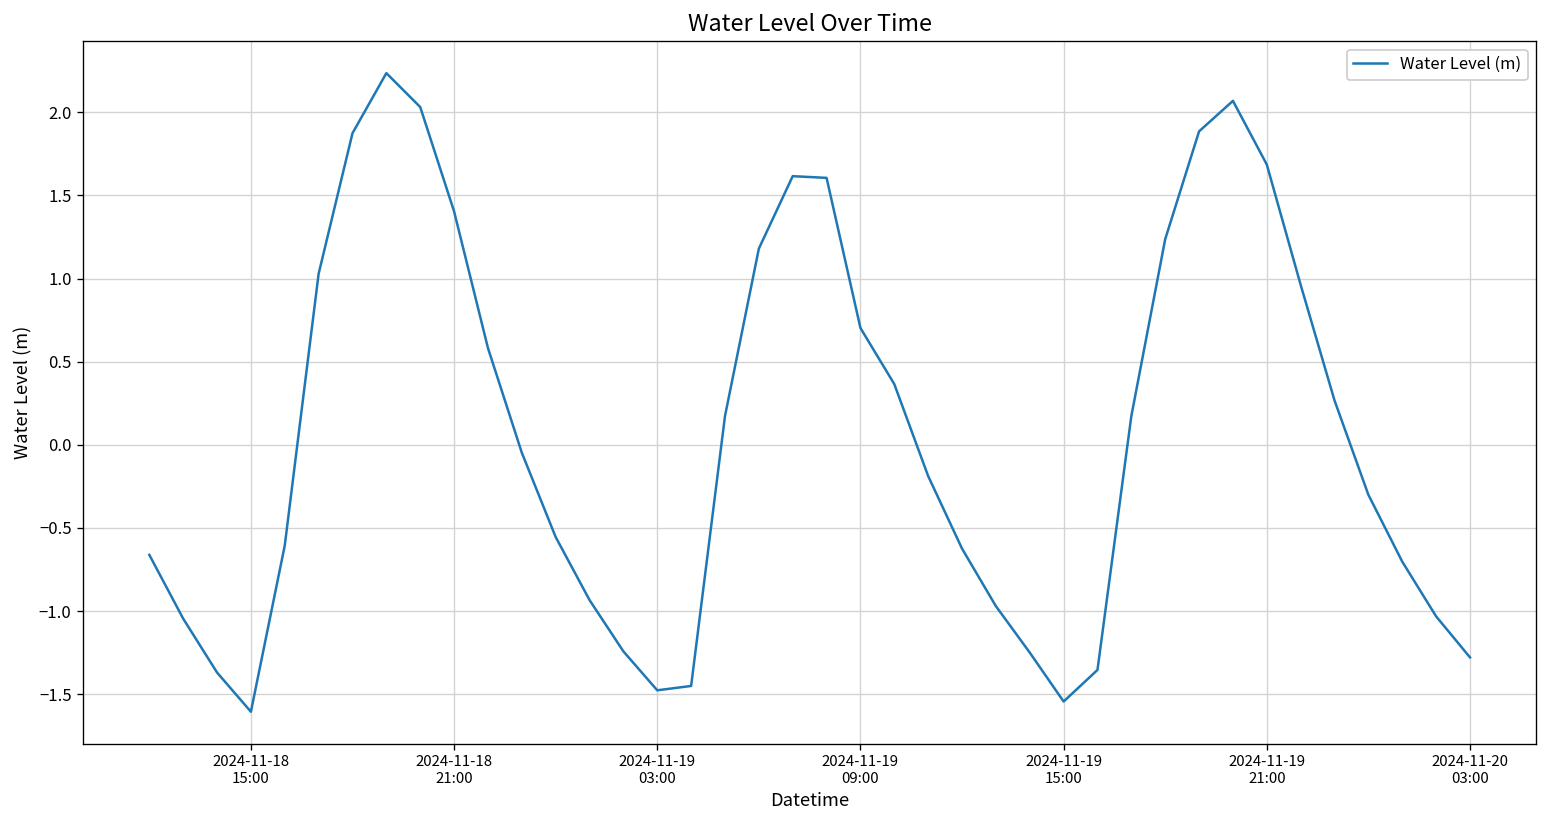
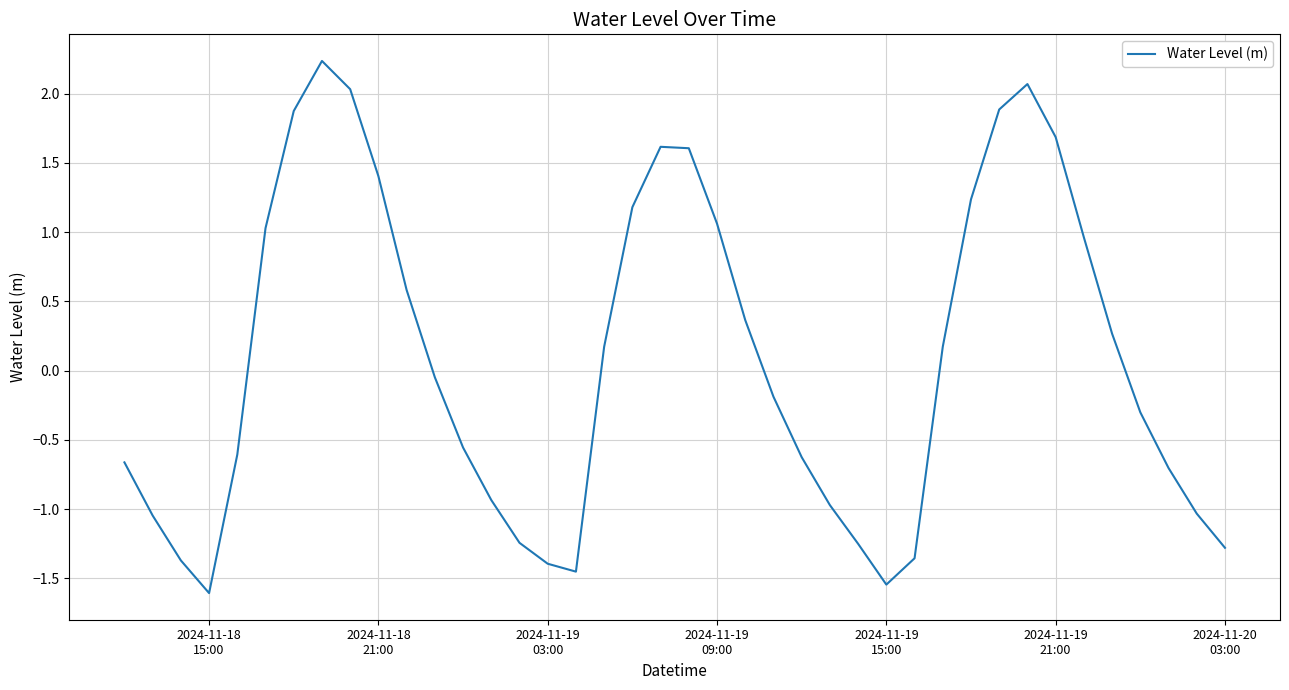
  {
    "2024-11-18 15:00": -1.61,
    "2024-11-18 21:00": 1.40,
-   "2024-11-19 03:00": -1.48,
-   "2024-11-19 09:00": 0.70,
+   "2024-11-19 03:00": -1.39,
+   "2024-11-19 09:00": 1.06,
    "2024-11-19 15:00": -1.54,
    "2024-11-19 21:00": 1.69,
    "2024-11-20 03:00": -1.28
  }
